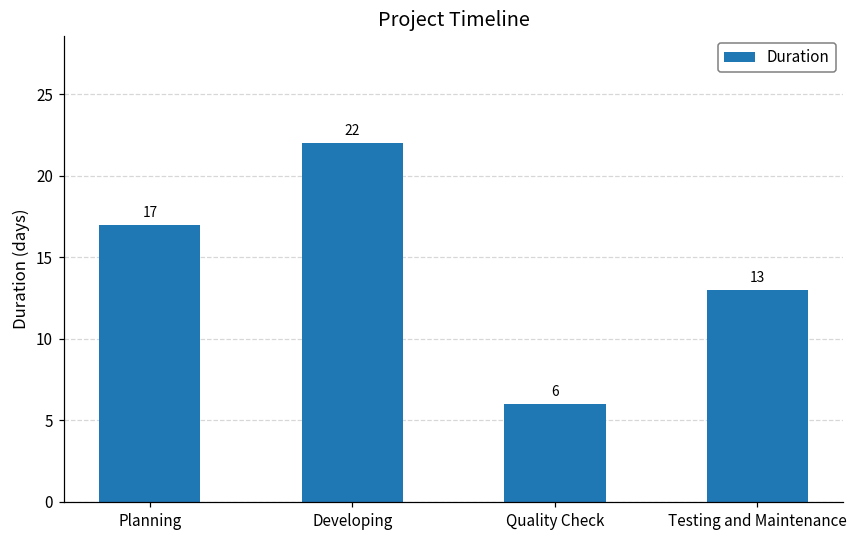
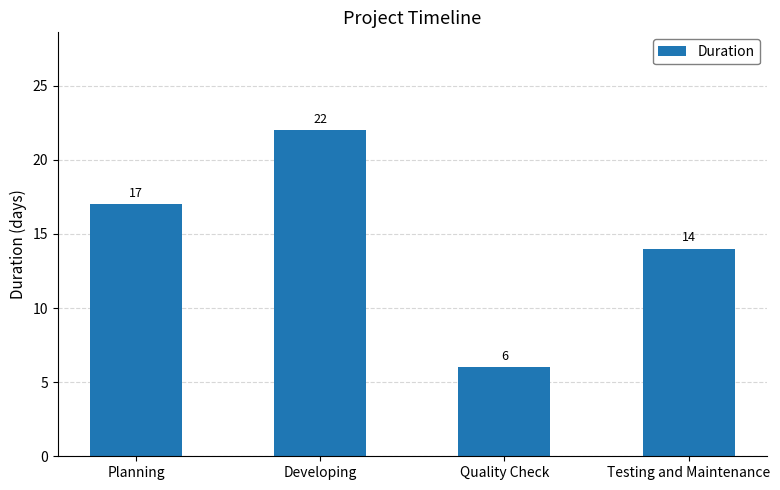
  {
    "Planning": 17,
    "Developing": 22,
    "Quality Check": 6,
-   "Testing and Maintenance": 13
+   "Testing and Maintenance": 14
  }
